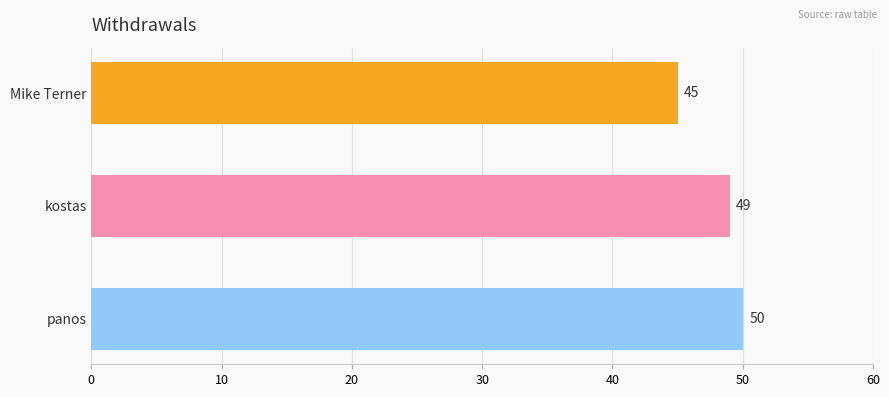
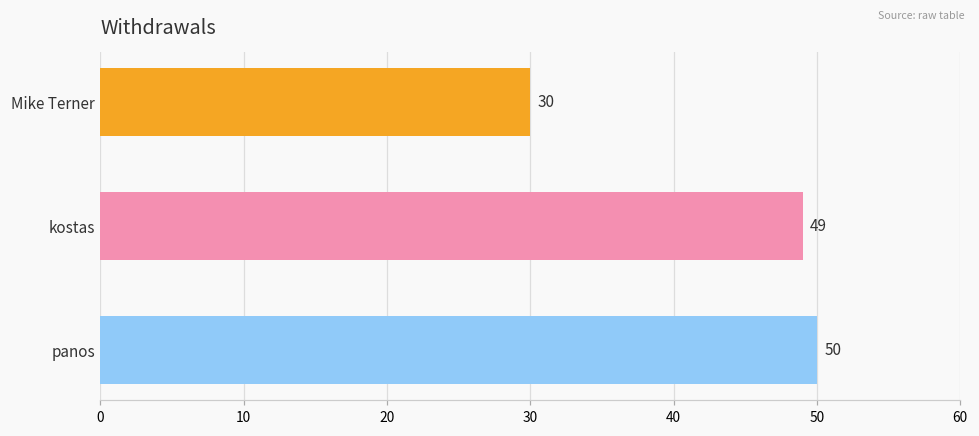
  {
-   "Mike Terner": 45,
+   "Mike Terner": 30,
    "kostas": 49,
    "panos": 50
  }
